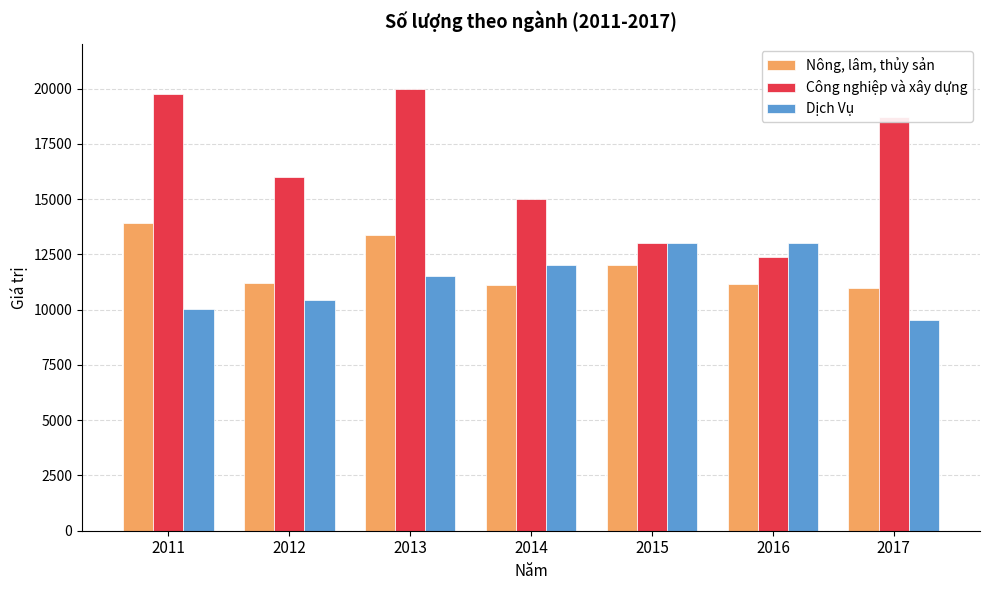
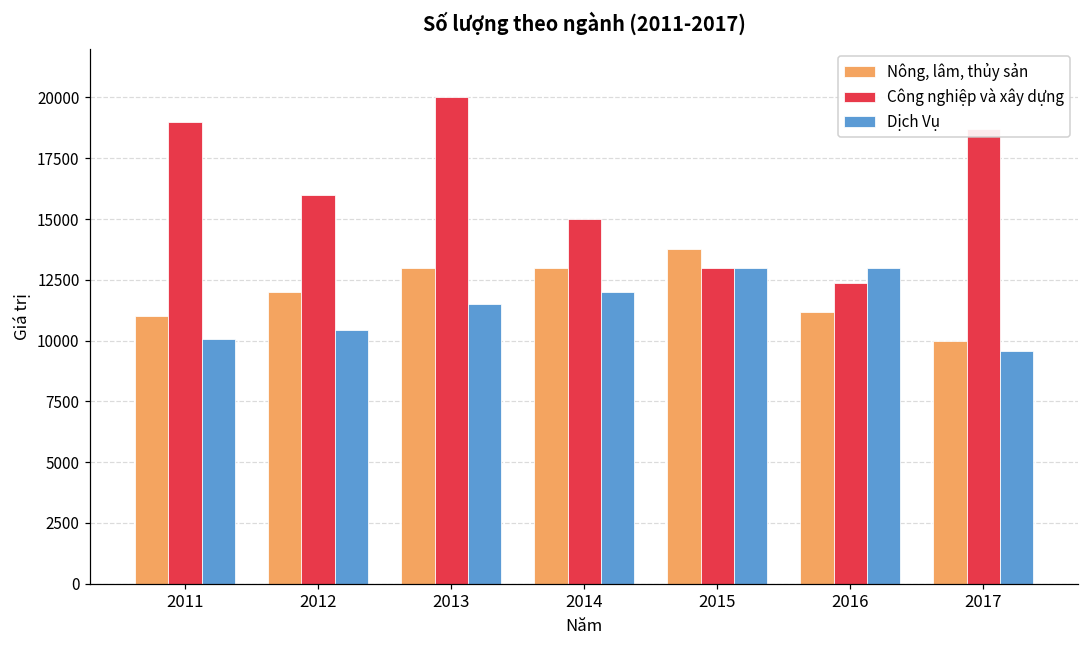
  {
    "Nông, lâm, thủy sản": {
-     "2011": 13900,
-     "2012": 11200,
-     "2013": 13400,
-     "2014": 11100,
-     "2015": 12000,
+     "2011": 11000,
+     "2012": 12000,
+     "2013": 13000,
+     "2014": 13000,
+     "2015": 13800,
      "2016": 11200,
-     "2017": 11000
+     "2017": 10000
    },
    "Công nghiệp và xây dựng": {
-     "2011": 19800,
+     "2011": 19000,
      "2012": 16000,
      "2013": 20000,
      "2014": 15000,
      "2015": 13000,
      "2016": 12400
    },
    "Dịch Vụ": {
      "2011": 10000,
      "2012": 10400,
      "2013": 11500,
      "2014": 12000,
      "2015": 13000,
      "2016": 13000,
      "2017": 9600
    }
  }
